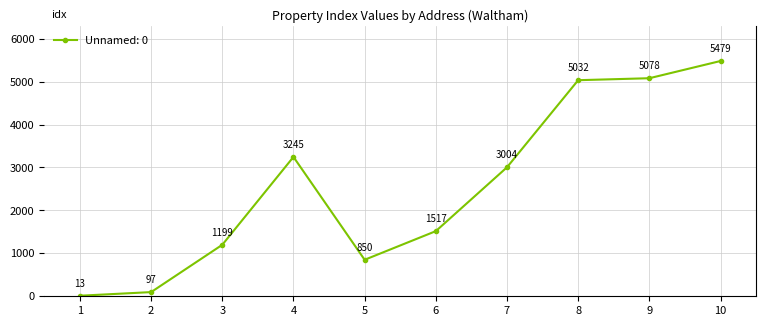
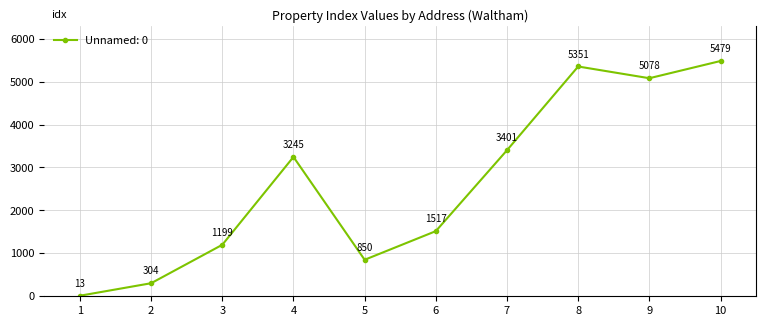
  {
    "1": 13,
-   "2": 97,
+   "2": 304,
    "3": 1199,
    "4": 3245,
    "5": 850,
    "6": 1517,
-   "7": 3004,
-   "8": 5032,
+   "7": 3401,
+   "8": 5351,
    "9": 5078,
    "10": 5479
  }
